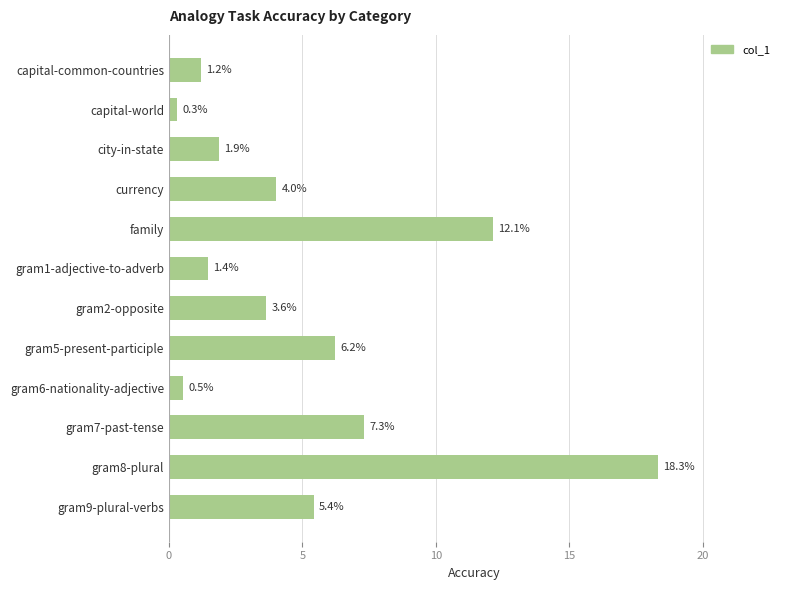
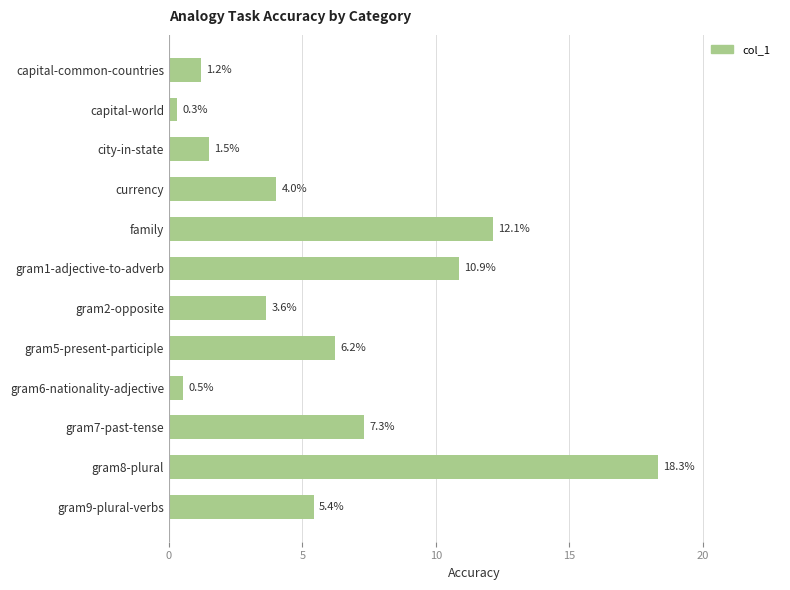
  {
    "capital-common-countries": "1.2%",
    "capital-world": "0.3%",
-   "city-in-state": "1.9%",
+   "city-in-state": "1.5%",
    "currency": "4.0%",
    "family": "12.1%",
-   "gram1-adjective-to-adverb": "1.4%",
+   "gram1-adjective-to-adverb": "10.9%",
    "gram2-opposite": "3.6%",
    "gram5-present-participle": "6.2%",
    "gram6-nationality-adjective": "0.5%",
    "gram7-past-tense": "7.3%",
    "gram8-plural": "18.3%",
    "gram9-plural-verbs": "5.4%"
  }
